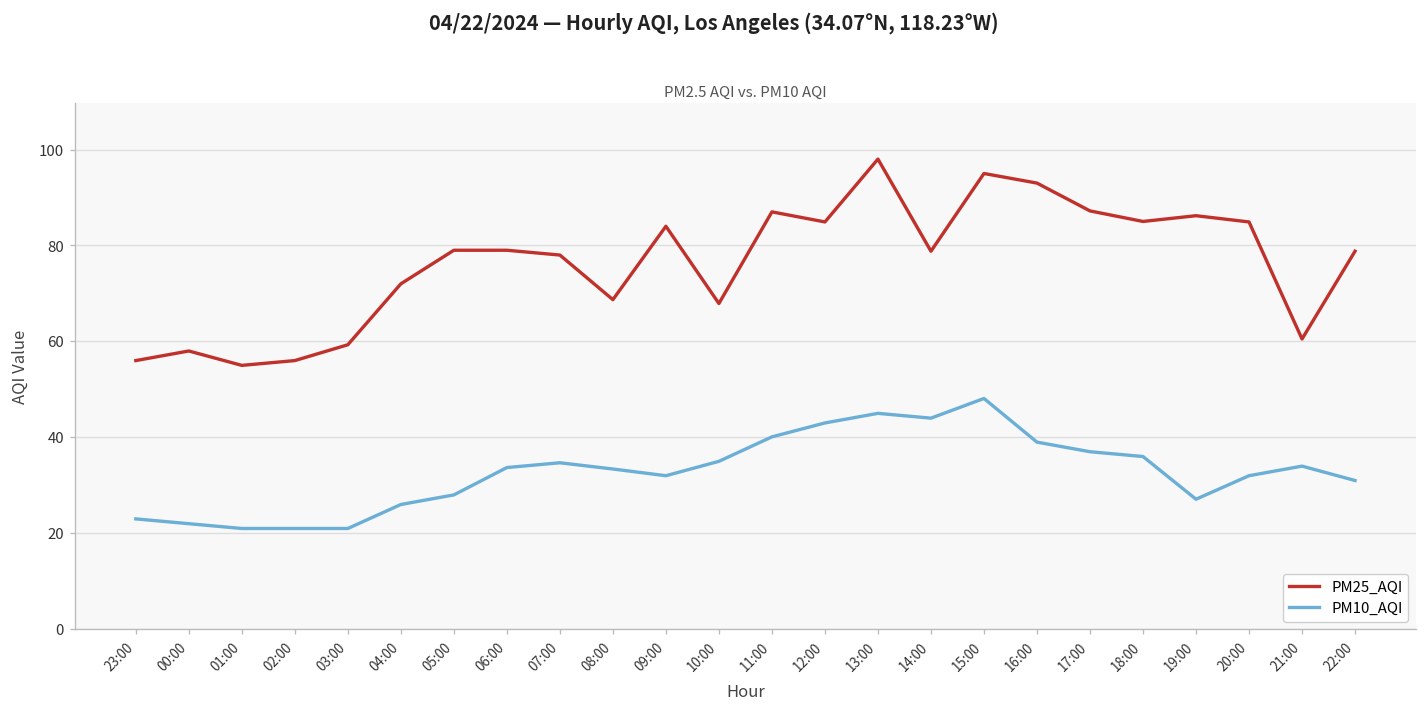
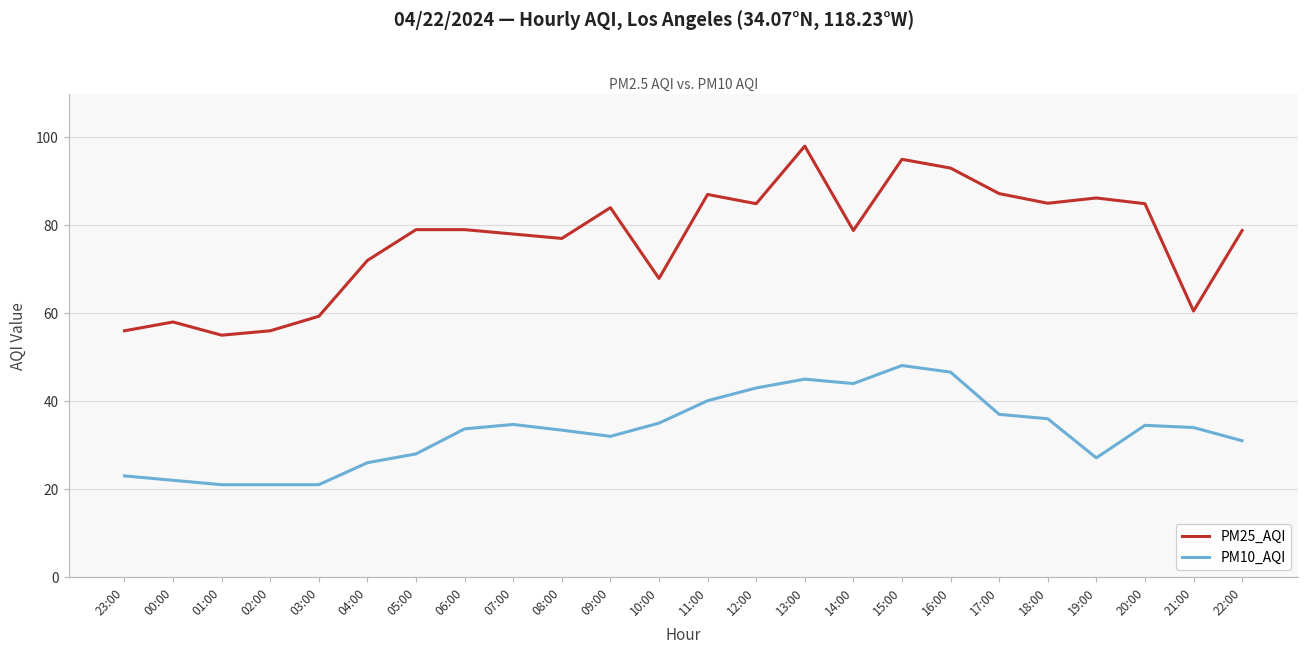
  {
    "PM25_AQI": {
      "23:00": 56,
      "00:00": 58,
      "01:00": 55,
      "02:00": 56,
      "03:00": 59,
      "04:00": 72,
      "05:00": 79,
      "06:00": 79,
      "07:00": 78,
-     "08:00": 69,
+     "08:00": 77,
      "09:00": 84,
      "10:00": 68,
      "11:00": 87,
      "12:00": 85,
      "13:00": 98,
      "14:00": 79,
      "15:00": 95,
      "16:00": 93,
      "17:00": 87,
      "18:00": 85,
      "19:00": 86,
      "20:00": 85,
      "21:00": 61,
      "22:00": 79
    },
    "PM10_AQI": {
      "23:00": 23,
      "00:00": 22,
      "01:00": 21,
      "02:00": 21,
      "03:00": 21,
      "04:00": 26,
      "05:00": 28,
      "06:00": 34,
      "07:00": 35,
      "08:00": 33,
      "09:00": 32,
      "10:00": 35,
      "11:00": 40,
      "12:00": 43,
      "13:00": 45,
      "14:00": 44,
      "15:00": 48,
-     "16:00": 39,
+     "16:00": 47,
      "17:00": 37,
      "18:00": 36,
      "19:00": 27,
-     "20:00": 32,
+     "20:00": 35,
      "21:00": 34,
      "22:00": 31
    }
  }
